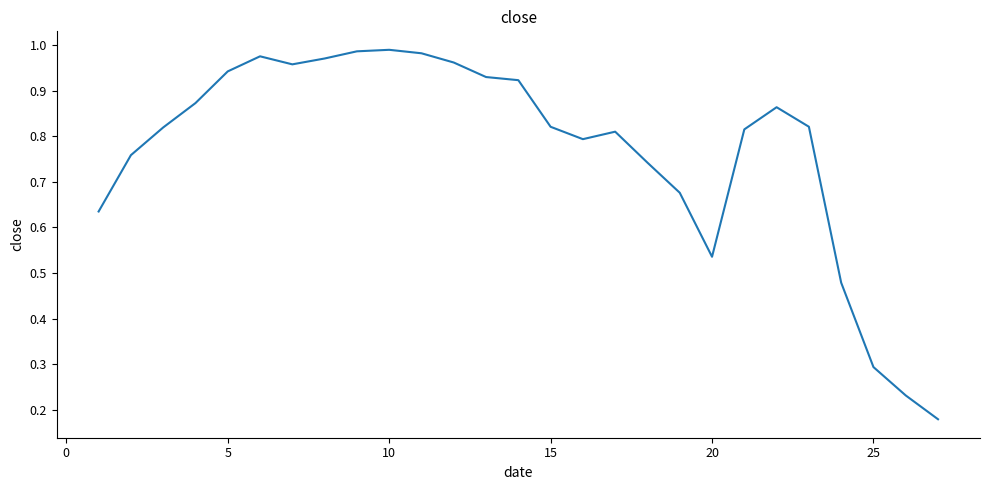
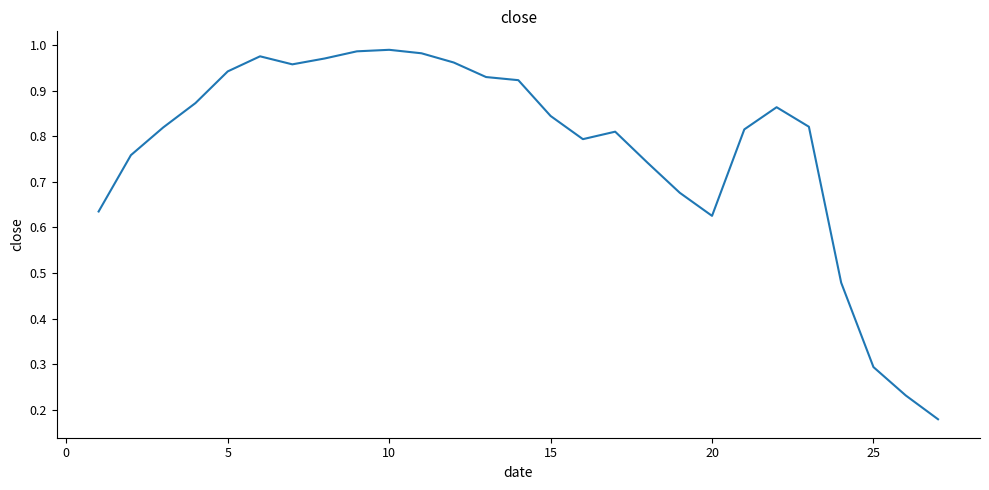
  {
    "5": 0.94,
    "10": 0.99,
-   "15": 0.82,
-   "20": 0.54,
+   "15": 0.84,
+   "20": 0.63,
    "25": 0.29
  }
